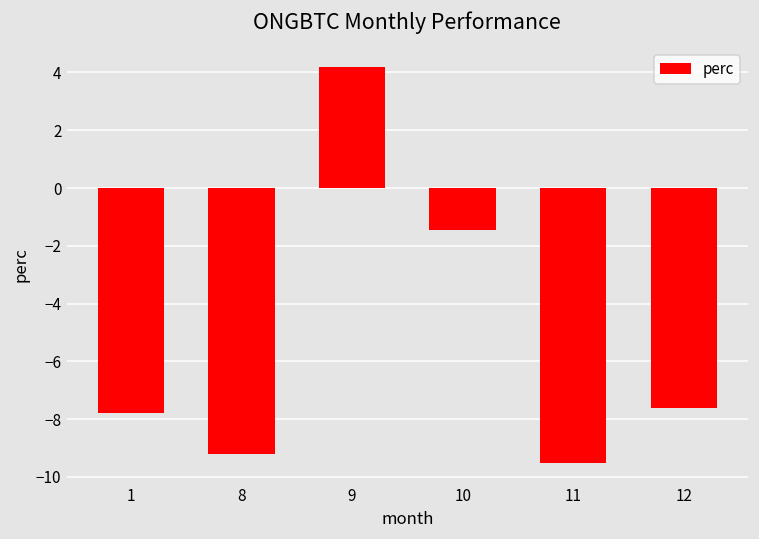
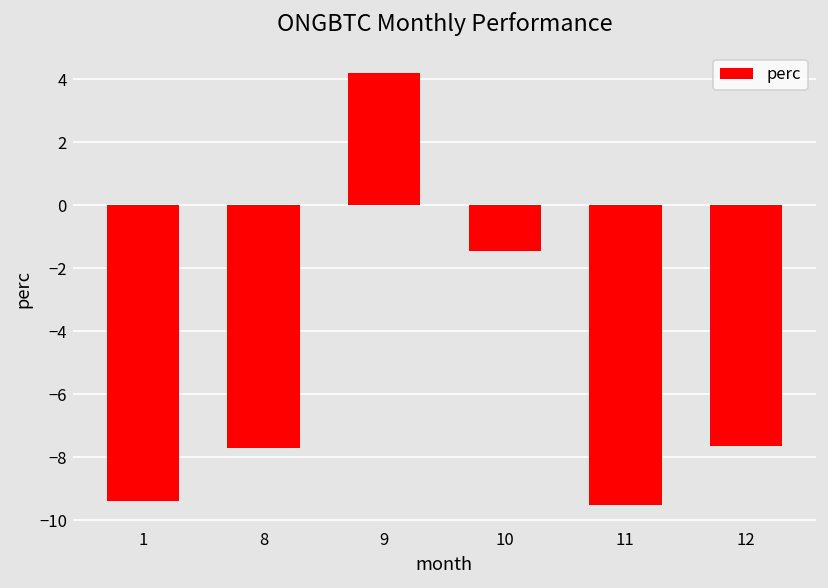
  {
-   "1": -7.8,
-   "8": -9.2,
+   "1": -9.4,
+   "8": -7.7,
    "9": 4.2,
    "10": -1.5,
    "11": -9.5,
    "12": -7.6
  }
